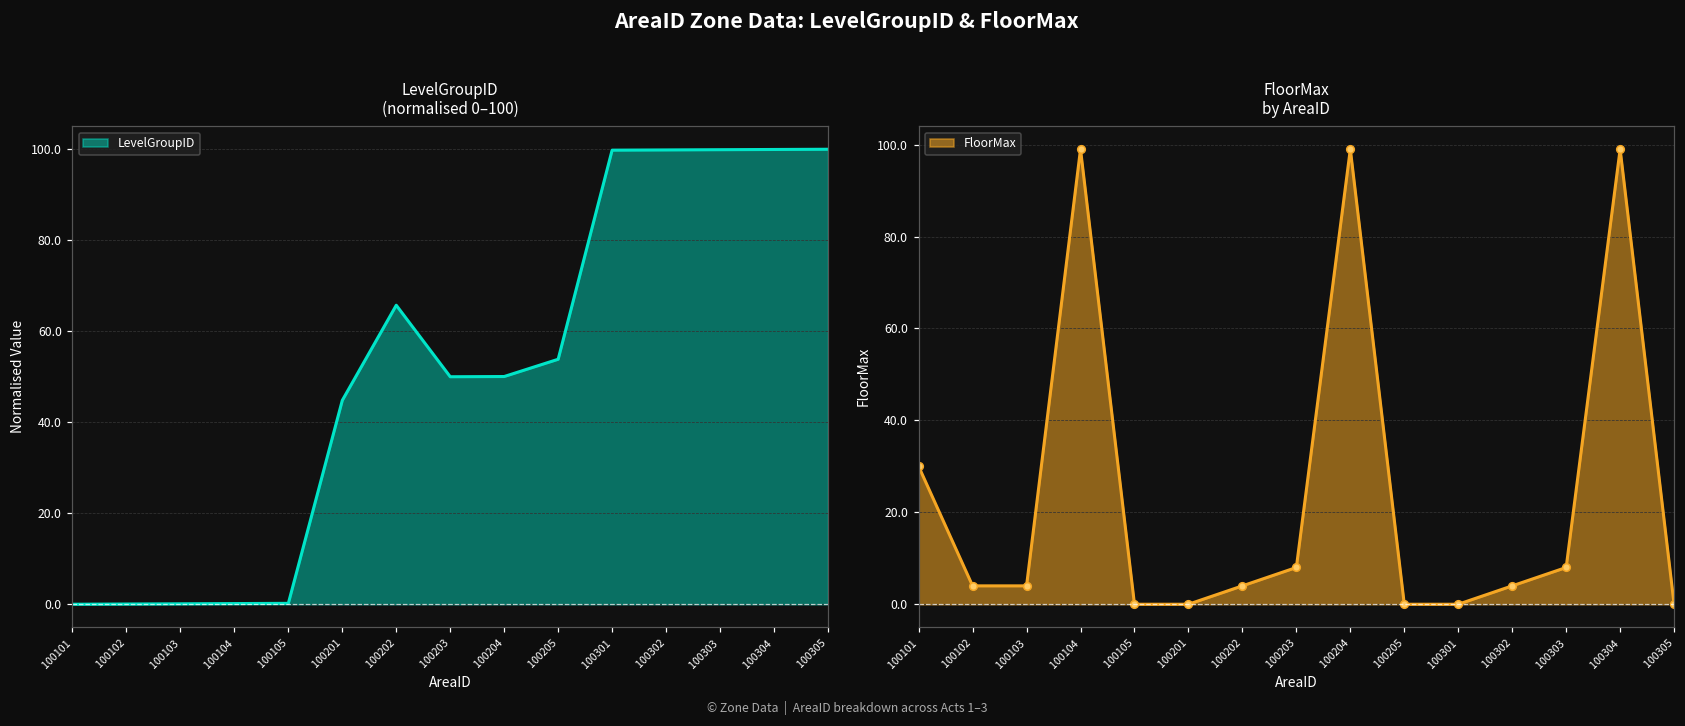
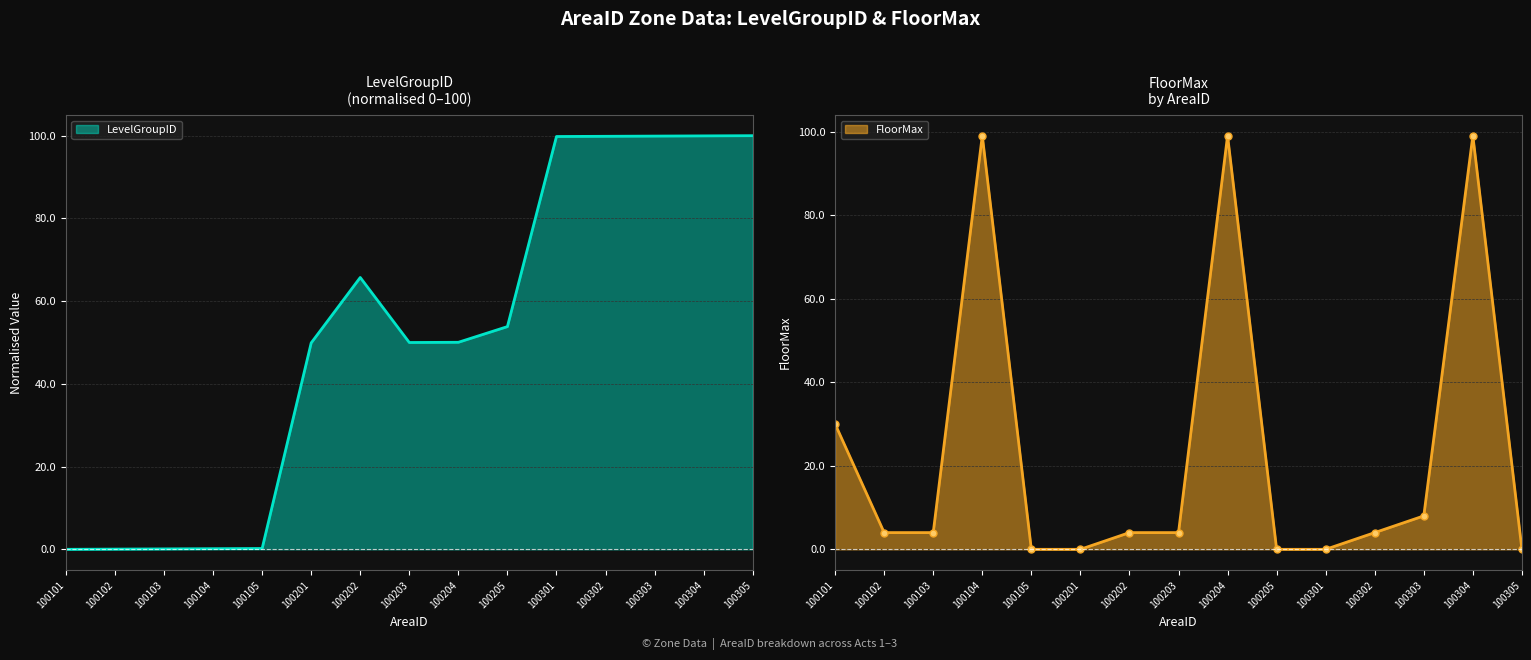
  {
    "LevelGroupID (normalised 0–100)": {
      "100101": 0,
      "100102": 0,
      "100103": 0,
      "100104": 0,
      "100105": 0,
-     "100201": 45,
+     "100201": 50,
      "100202": 66,
      "100203": 50,
      "100204": 50,
      "100205": 54,
      "100301": 100,
      "100302": 100,
      "100303": 100,
      "100304": 100,
      "100305": 100
    },
    "FloorMax by AreaID": {
      "100101": 30,
      "100102": 4,
      "100103": 4,
      "100104": 99,
      "100105": 0,
      "100201": 0,
      "100202": 4,
-     "100203": 8,
+     "100203": 4,
      "100204": 99,
      "100205": 0,
      "100301": 0,
      "100302": 4,
      "100303": 8,
      "100304": 99,
      "100305": 0
    }
  }
